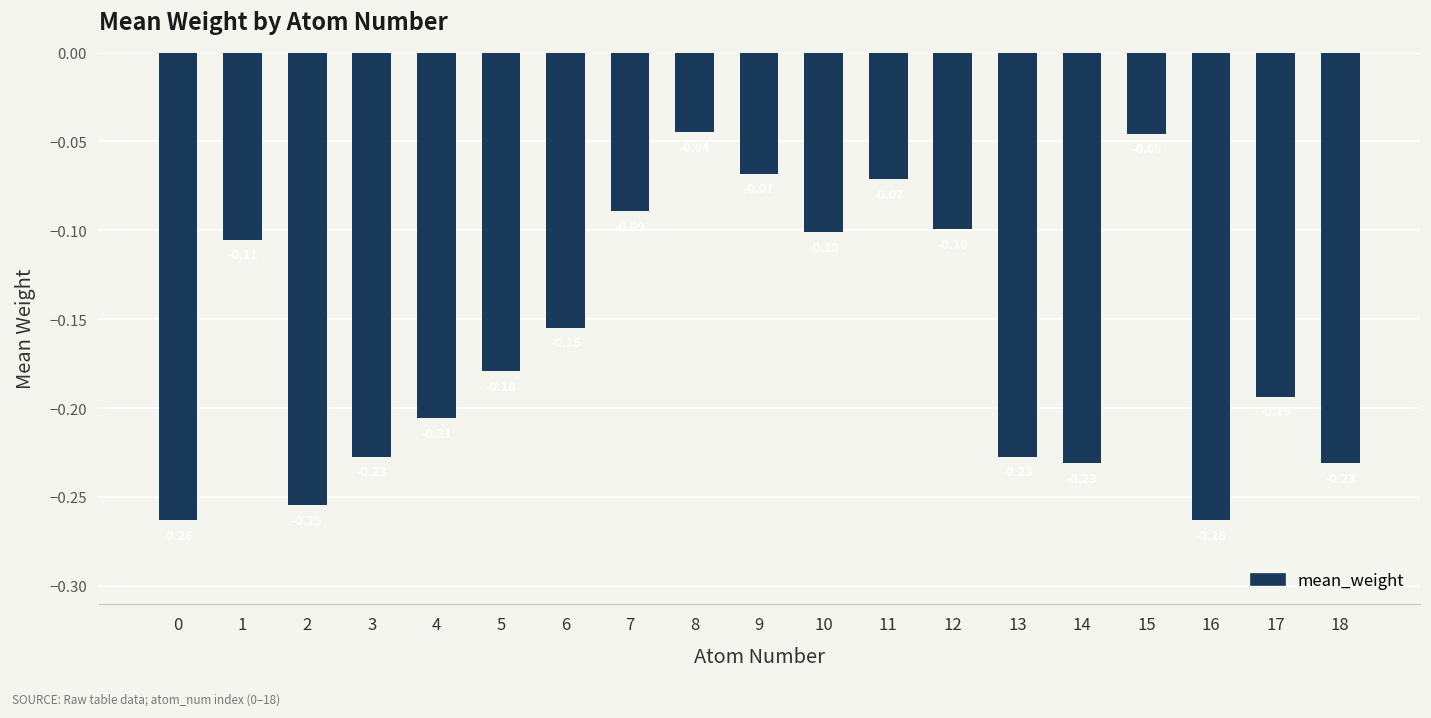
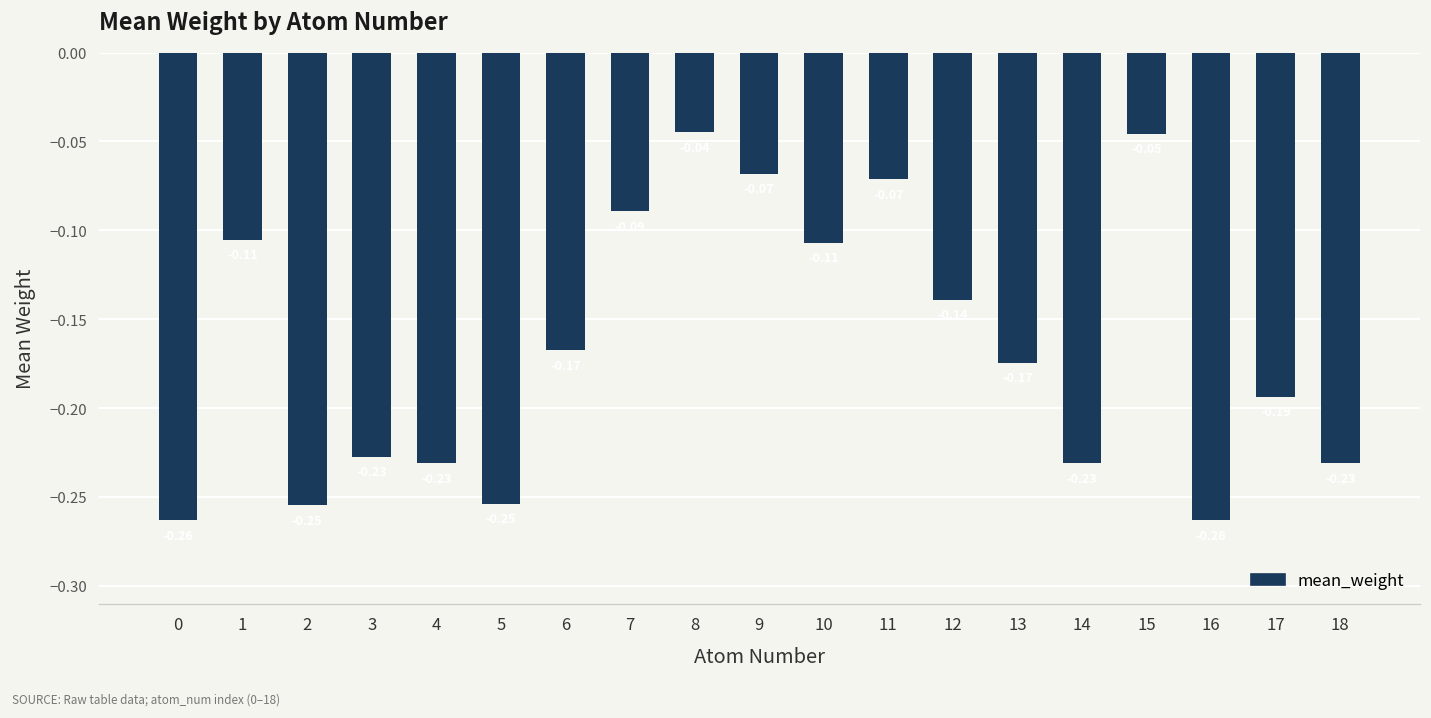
  {
    "0": -0.263,
    "1": -0.105,
    "2": -0.255,
    "3": -0.227,
-   "4": -0.206,
-   "5": -0.179,
-   "6": -0.155,
+   "4": -0.231,
+   "5": -0.254,
+   "6": -0.167,
    "7": -0.089,
    "8": -0.045,
    "9": -0.068,
-   "10": -0.101,
+   "10": -0.107,
    "11": -0.071,
-   "12": -0.099,
-   "13": -0.227,
+   "12": -0.139,
+   "13": -0.174,
    "14": -0.231,
    "15": -0.046,
    "16": -0.263,
    "17": -0.193,
    "18": -0.231
  }
